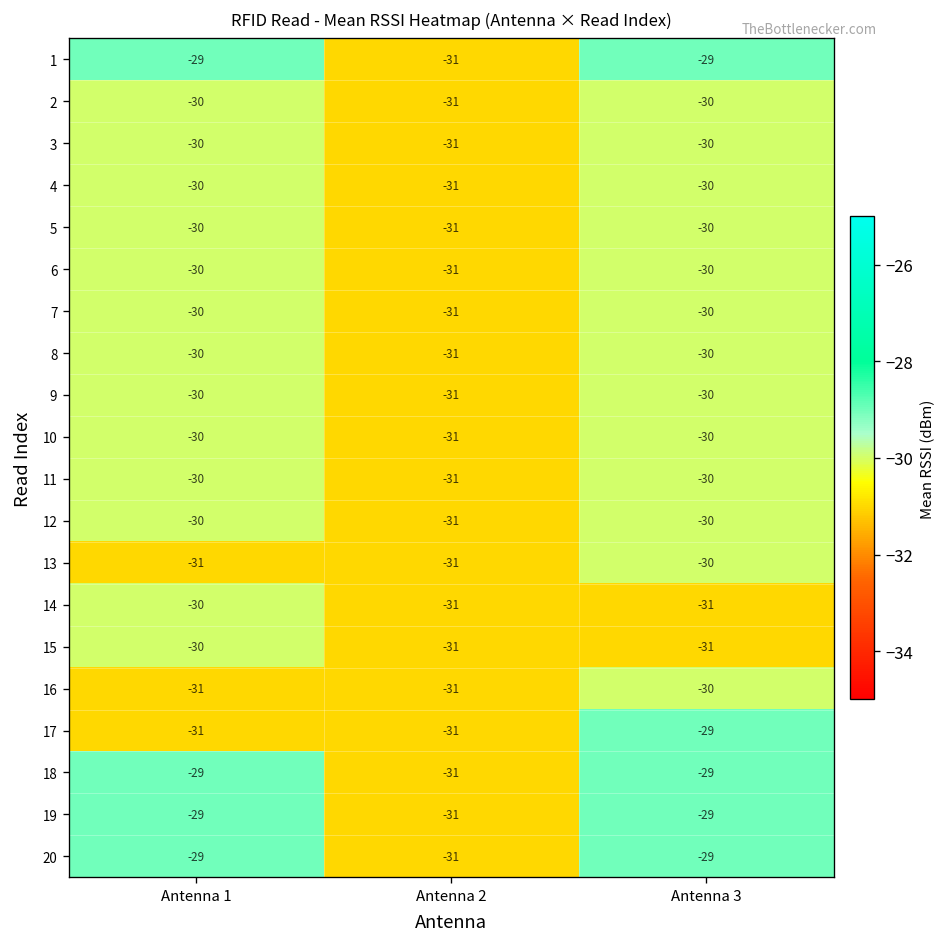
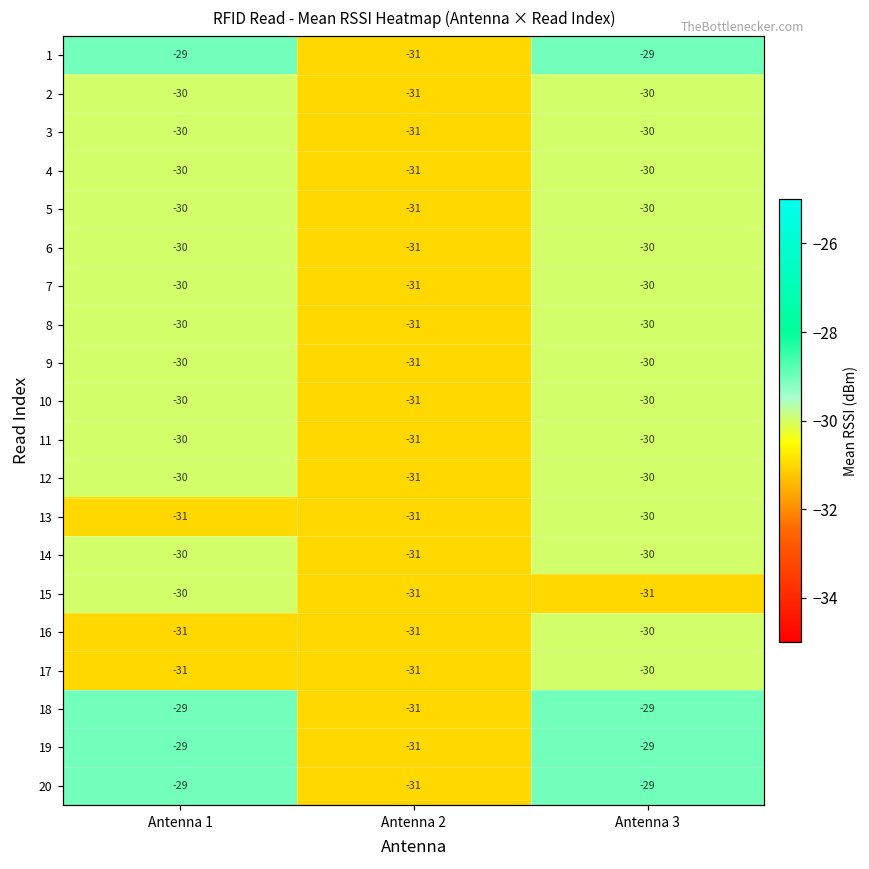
  {
    "1": {
      "Antenna 1": -29,
      "Antenna 2": -31,
      "Antenna 3": -29
    },
    "2": {
      "Antenna 1": -30,
      "Antenna 2": -31,
      "Antenna 3": -30
    },
    "3": {
      "Antenna 1": -30,
      "Antenna 2": -31,
      "Antenna 3": -30
    },
    "4": {
      "Antenna 1": -30,
      "Antenna 2": -31,
      "Antenna 3": -30
    },
    "5": {
      "Antenna 1": -30,
      "Antenna 2": -31,
      "Antenna 3": -30
    },
    "6": {
      "Antenna 1": -30,
      "Antenna 2": -31,
      "Antenna 3": -30
    },
    "7": {
      "Antenna 1": -30,
      "Antenna 2": -31,
      "Antenna 3": -30
    },
    "8": {
      "Antenna 1": -30,
      "Antenna 2": -31,
      "Antenna 3": -30
    },
    "9": {
      "Antenna 1": -30,
      "Antenna 2": -31,
      "Antenna 3": -30
    },
    "10": {
      "Antenna 1": -30,
      "Antenna 2": -31,
      "Antenna 3": -30
    },
    "11": {
      "Antenna 1": -30,
      "Antenna 2": -31,
      "Antenna 3": -30
    },
    "12": {
      "Antenna 1": -30,
      "Antenna 2": -31,
      "Antenna 3": -30
    },
    "13": {
      "Antenna 1": -31,
      "Antenna 2": -31,
      "Antenna 3": -30
    },
    "14": {
      "Antenna 1": -30,
      "Antenna 2": -31,
-     "Antenna 3": -31
+     "Antenna 3": -30
    },
    "15": {
      "Antenna 1": -30,
      "Antenna 2": -31,
      "Antenna 3": -31
    },
    "16": {
      "Antenna 1": -31,
      "Antenna 2": -31,
      "Antenna 3": -30
    },
    "17": {
      "Antenna 1": -31,
      "Antenna 2": -31,
-     "Antenna 3": -29
+     "Antenna 3": -30
    },
    "18": {
      "Antenna 1": -29,
      "Antenna 2": -31,
      "Antenna 3": -29
    },
    "19": {
      "Antenna 1": -29,
      "Antenna 2": -31,
      "Antenna 3": -29
    },
    "20": {
      "Antenna 1": -29,
      "Antenna 2": -31,
      "Antenna 3": -29
    }
  }
